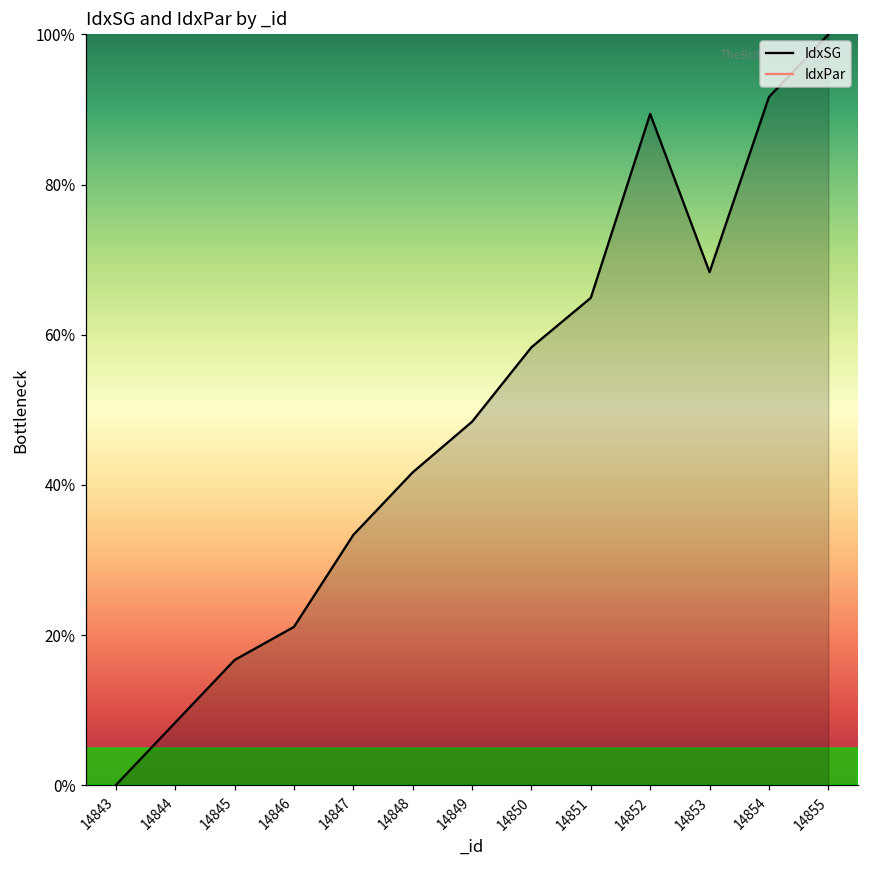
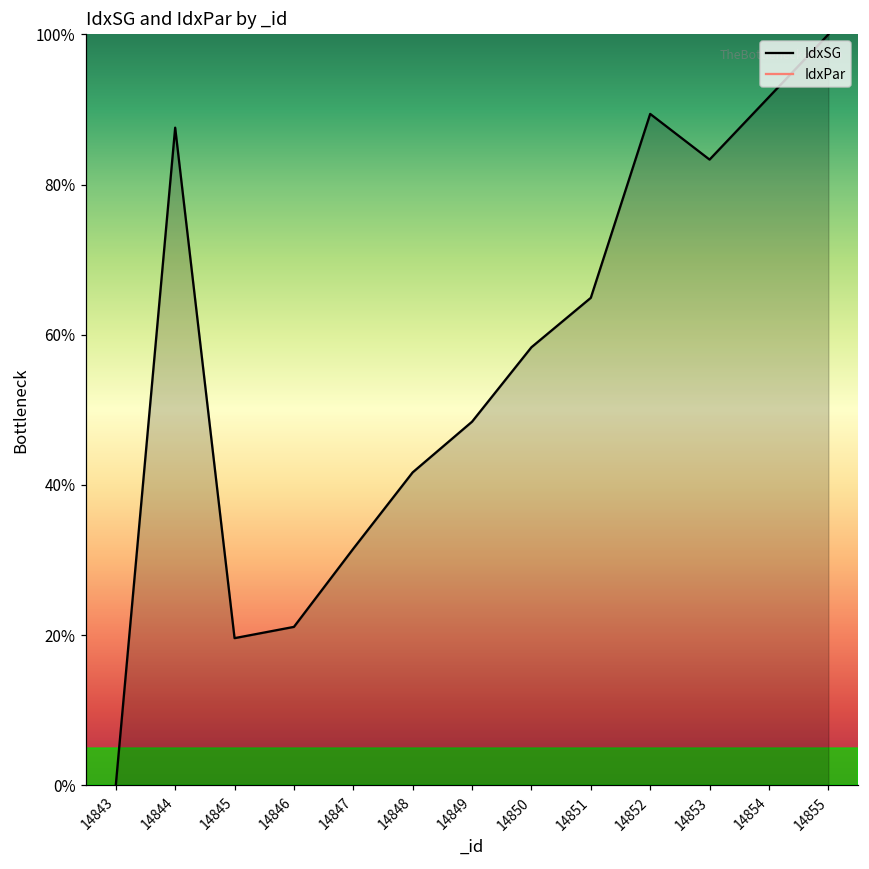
  {
-   "14844": "8%",
-   "14845": "17%",
+   "14844": "88%",
+   "14845": "20%",
    "14846": "21%",
-   "14847": "33%",
+   "14847": "32%",
    "14848": "42%",
    "14849": "48%",
    "14850": "58%",
    "14851": "65%",
    "14852": "89%",
-   "14853": "68%",
+   "14853": "83%",
    "14854": "92%",
    "14855": "100%"
  }
